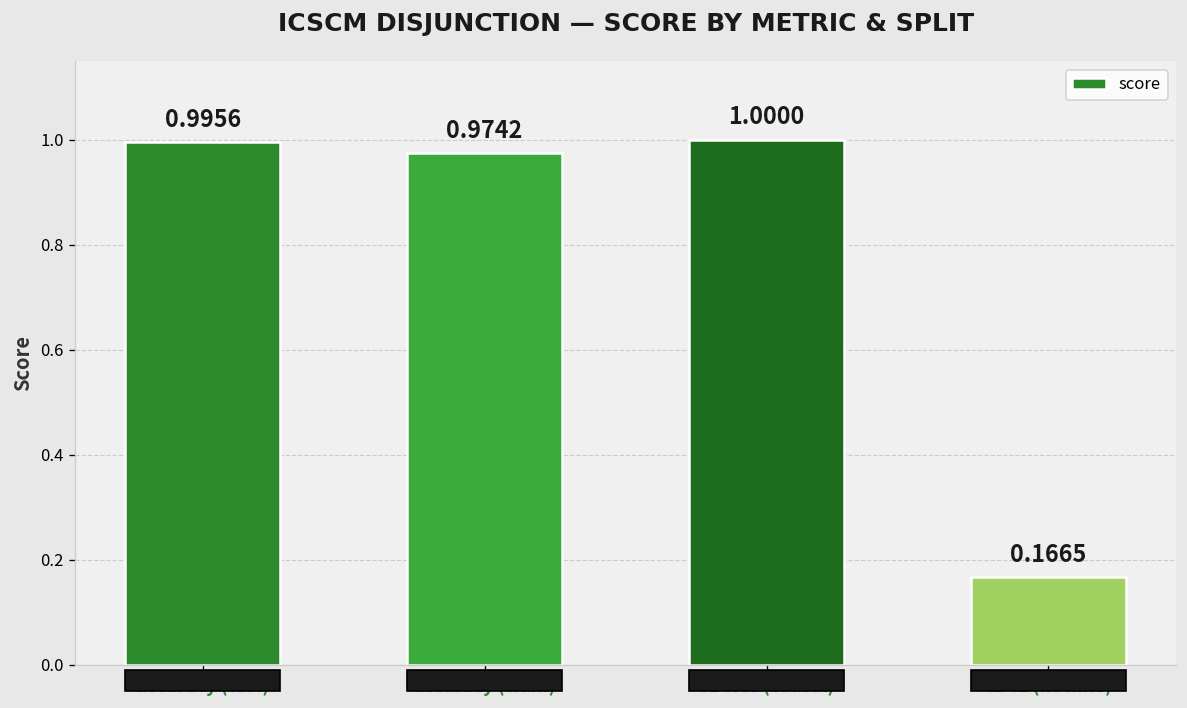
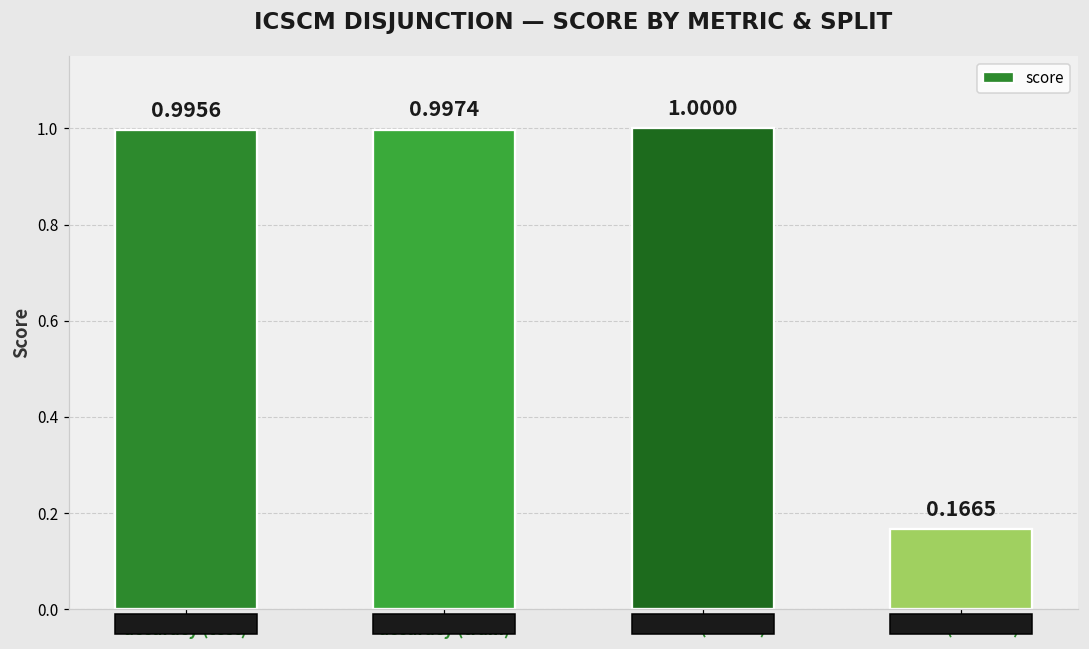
  {
    "accuracy (test)": 0.9956,
-   "accuracy (train)": 0.9742,
+   "accuracy (train)": 0.9974,
    "01 loss (causal)": 1.0000,
    "t2-t1 (fit time)": 0.1665
  }
